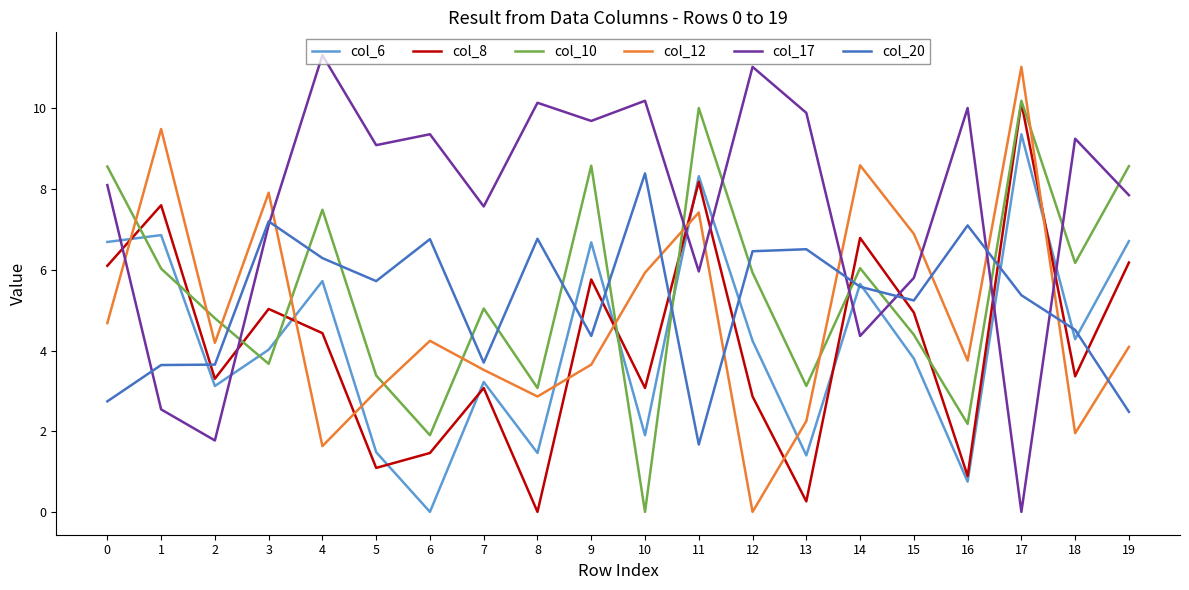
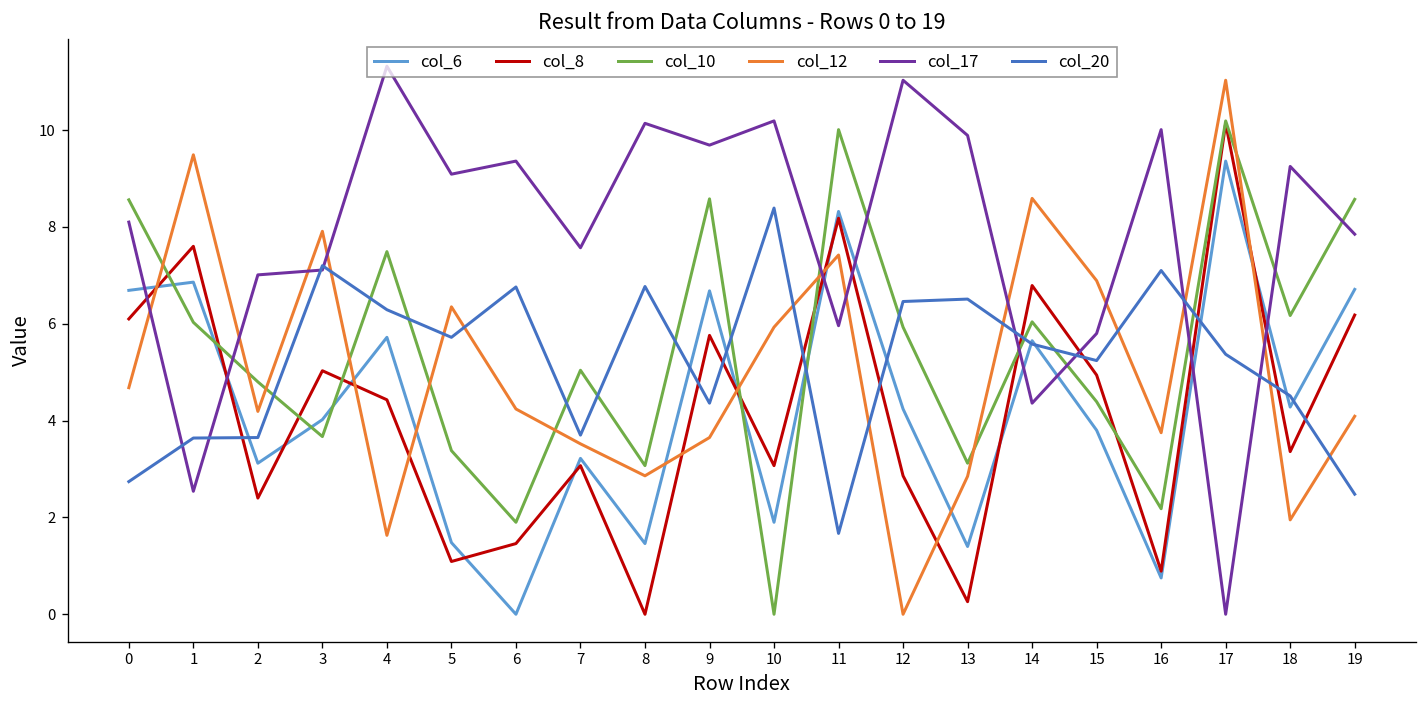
  {
    "col_8": {
      "0": 6.1,
      "1": 7.6,
-     "2": 3.3,
+     "2": 2.4,
      "3": 5.0,
      "4": 4.4,
      "5": 1.1,
      "6": 1.5,
      "7": 3.1,
      "8": 0.0,
      "9": 5.8,
      "10": 3.1,
      "11": 8.2,
      "12": 2.9,
      "13": 0.3,
      "14": 6.8,
      "15": 4.9,
      "16": 0.9,
      "18": 3.4,
      "19": 6.2
    },
    "col_10": {
      "0": 8.6,
      "1": 6.0,
      "2": 4.8,
      "3": 3.7,
      "4": 7.5,
      "5": 3.4,
      "6": 1.9,
      "7": 5.0,
      "8": 3.1,
      "9": 8.6,
      "10": 0.0,
      "11": 10.0,
      "12": 5.9,
      "13": 3.1,
      "14": 6.0,
      "15": 4.4,
      "16": 2.2,
      "18": 6.2,
      "19": 8.6
    },
    "col_12": {
      "0": 4.7,
      "1": 9.5,
      "2": 4.2,
      "3": 7.9,
      "4": 1.6,
-     "5": 3.0,
+     "5": 6.4,
      "6": 4.2,
      "7": 3.5,
      "8": 2.9,
      "9": 3.7,
      "10": 5.9,
      "11": 7.4,
      "12": 0.0,
-     "13": 2.3,
+     "13": 2.9,
      "14": 8.6,
      "15": 6.9,
      "16": 3.8,
      "17": 11.0,
      "18": 2.0,
      "19": 4.1
    },
    "col_17": {
      "0": 8.1,
      "1": 2.5,
-     "2": 1.8,
+     "2": 7.0,
      "3": 7.1,
      "5": 9.1,
      "6": 9.4,
      "7": 7.6,
      "8": 10.1,
      "9": 9.7,
      "10": 10.2,
      "11": 6.0,
      "12": 11.0,
      "13": 9.9,
      "14": 4.4,
      "15": 5.8,
      "16": 10.0,
      "17": 0.0,
      "18": 9.3,
      "19": 7.9
    }
  }
